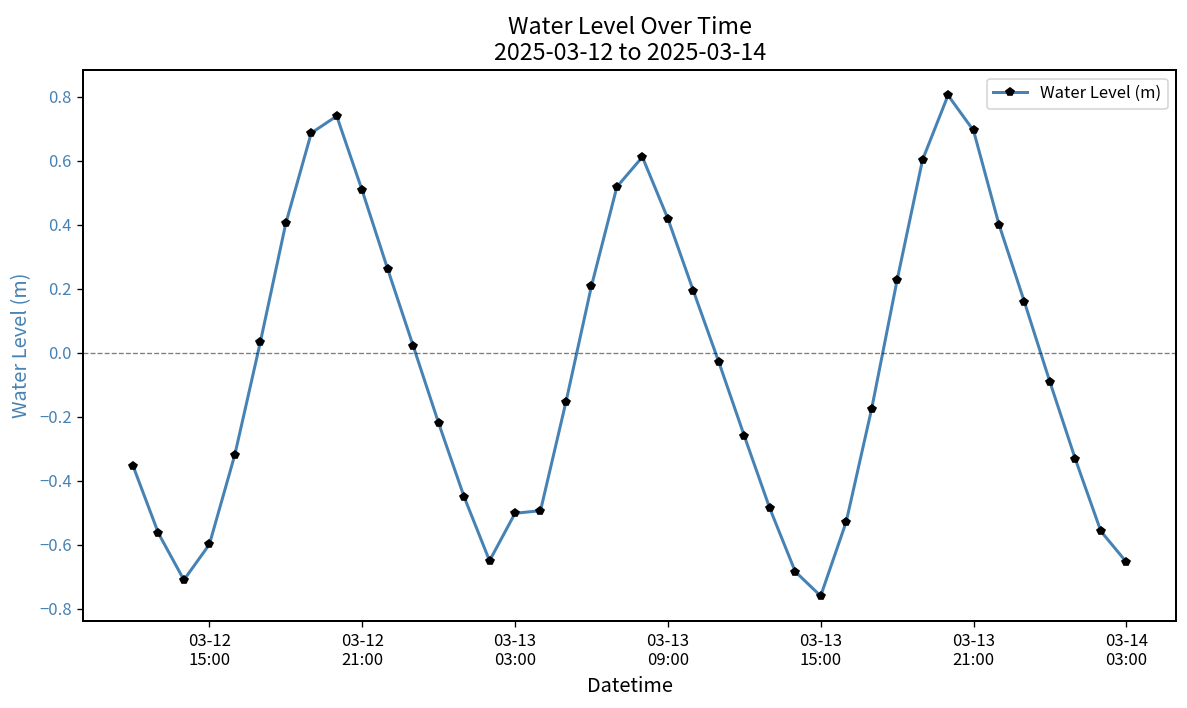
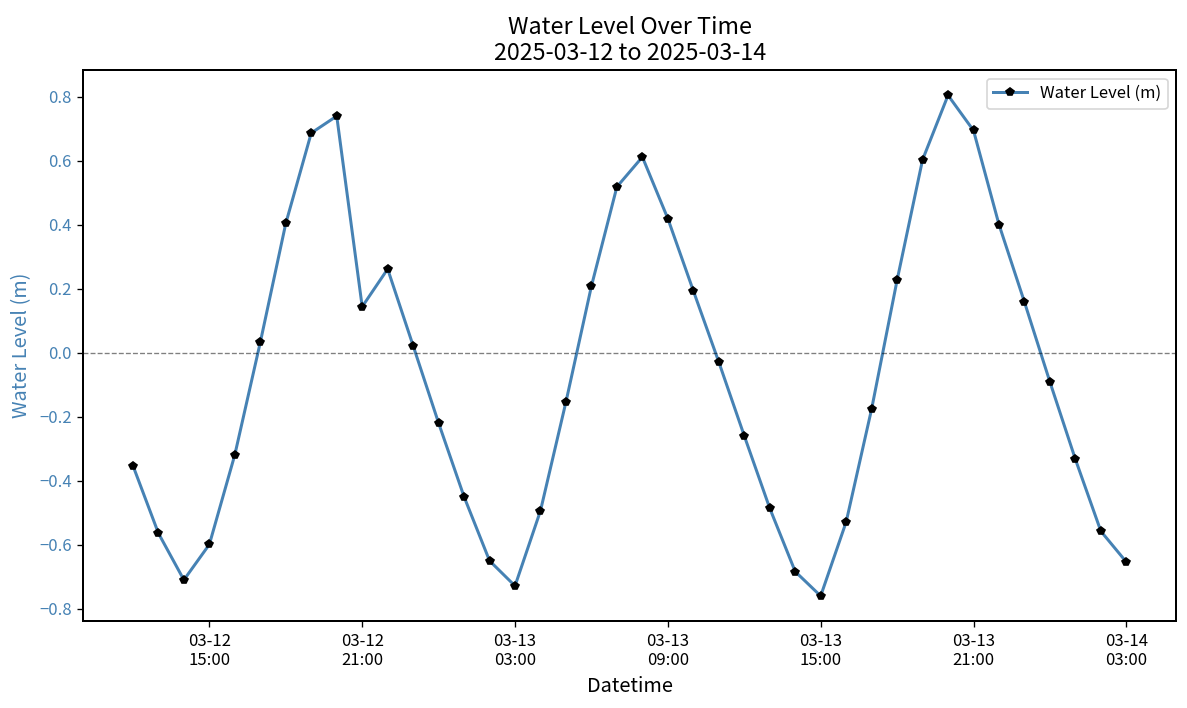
  {
    "03-12 15:00": -0.60,
-   "03-12 21:00": 0.51,
-   "03-13 03:00": -0.50,
+   "03-12 21:00": 0.14,
+   "03-13 03:00": -0.73,
    "03-13 09:00": 0.42,
    "03-13 15:00": -0.76,
    "03-13 21:00": 0.69,
    "03-14 03:00": -0.65
  }
